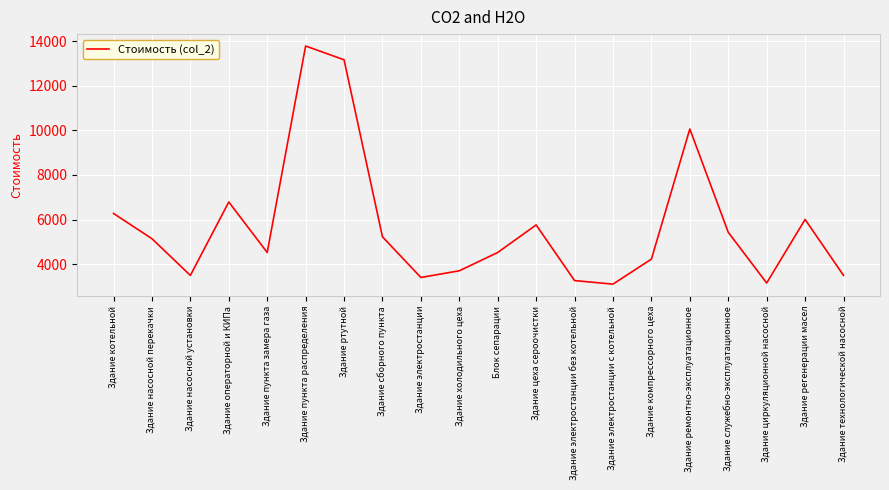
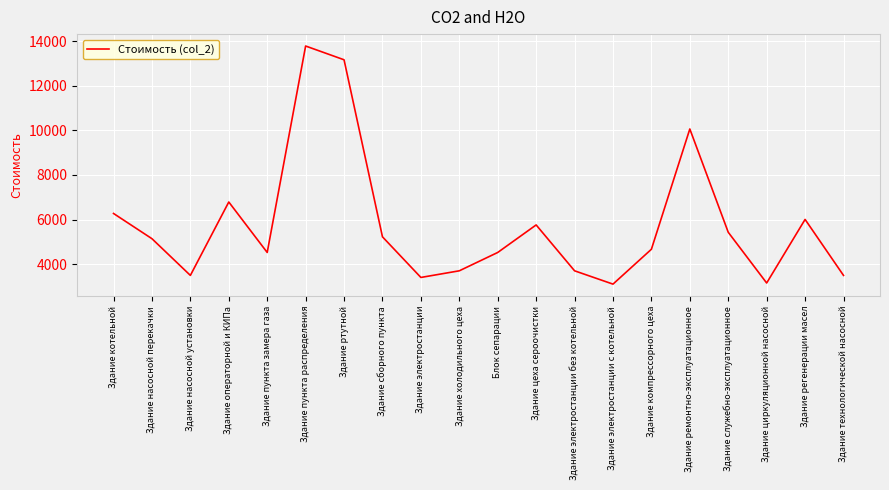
  {
    "Здание котельной": 6300,
    "Здание насосной перекачки": 5100,
    "Здание насосной установки": 3500,
    "Здание операторной и КИПа": 6800,
    "Здание пункта замера газа": 4500,
    "Здание пункта распределения": 13800,
    "Здание ртутной": 13200,
    "Здание сборного пункта": 5200,
    "Здание электростанции": 3400,
    "Здание холодильного цеха": 3700,
    "Блок сепарации": 4500,
    "Здание цеха сероочистки": 5800,
-   "Здание электростанции без котельной": 3300,
+   "Здание электростанции без котельной": 3700,
    "Здание электростанции с котельной": 3100,
-   "Здание компрессорного цеха": 4200,
+   "Здание компрессорного цеха": 4700,
    "Здание ремонтно-эксплуатационное": 10100,
    "Здание служебно-эксплуатационное": 5400,
    "Здание циркуляционной насосной": 3200,
    "Здание регенерации масел": 6000,
    "Здание технологической насосной": 3500
  }
